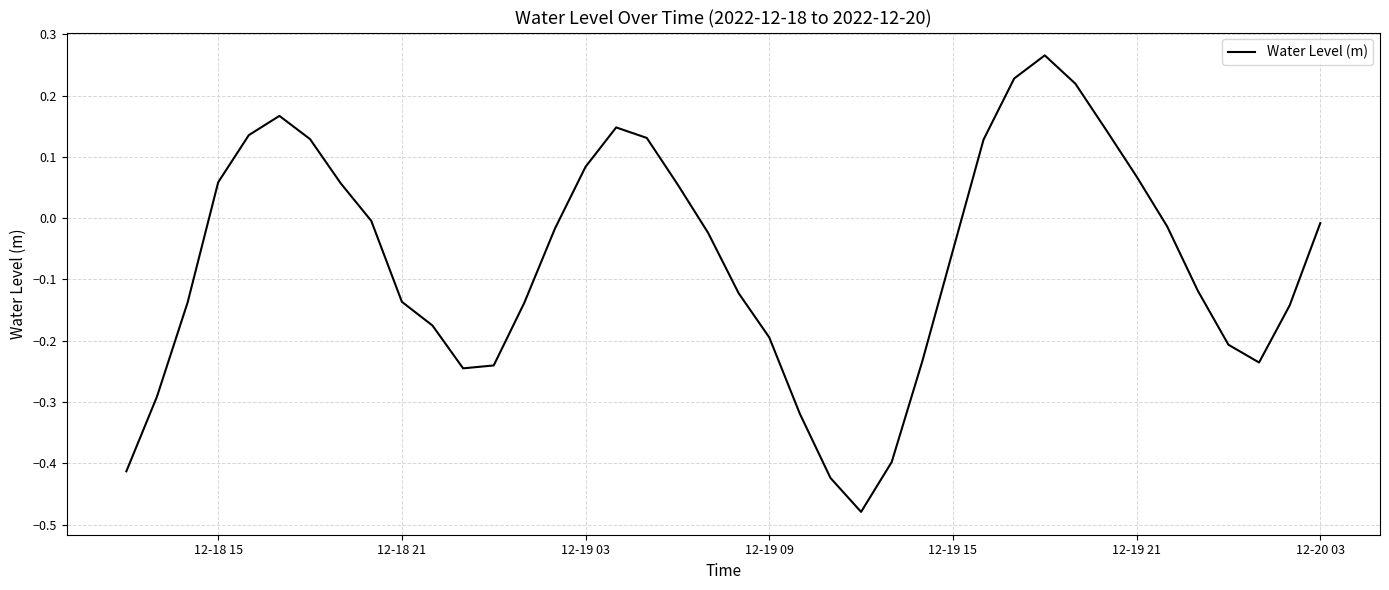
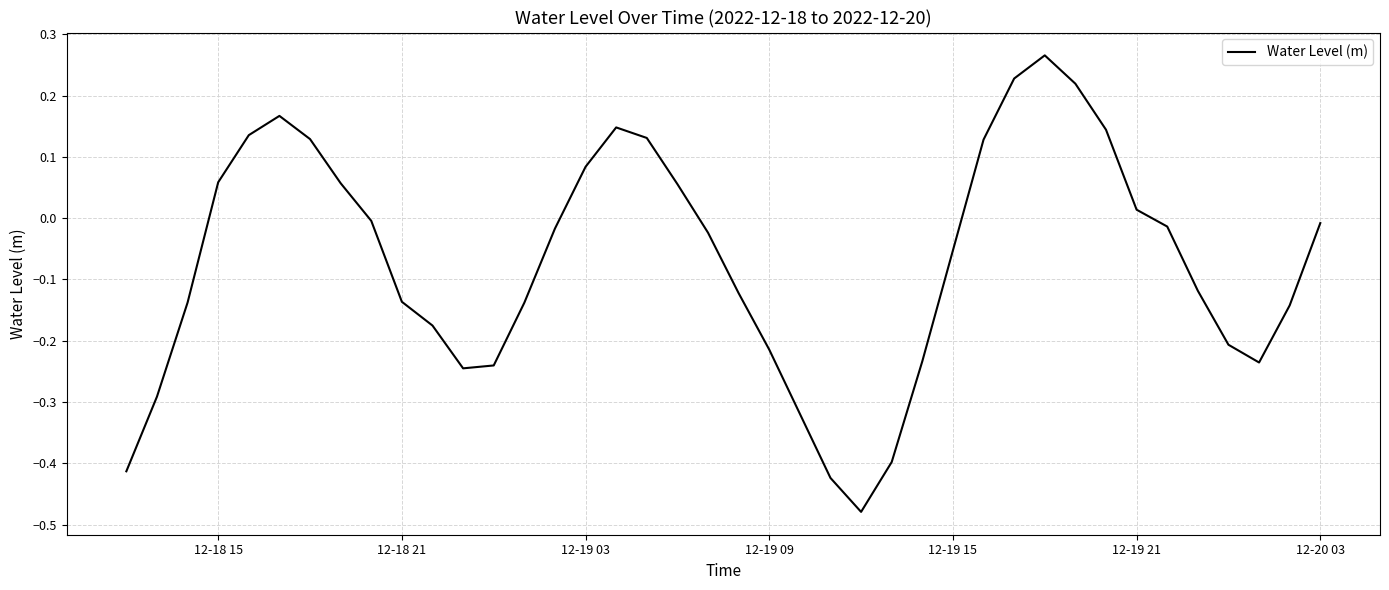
  {
    "12-18 15": 0.06,
    "12-18 21": -0.14,
    "12-19 03": 0.08,
-   "12-19 09": -0.19,
+   "12-19 09": -0.21,
    "12-19 15": -0.05,
-   "12-19 21": 0.07,
+   "12-19 21": 0.01,
    "12-20 03": -0.01
  }
